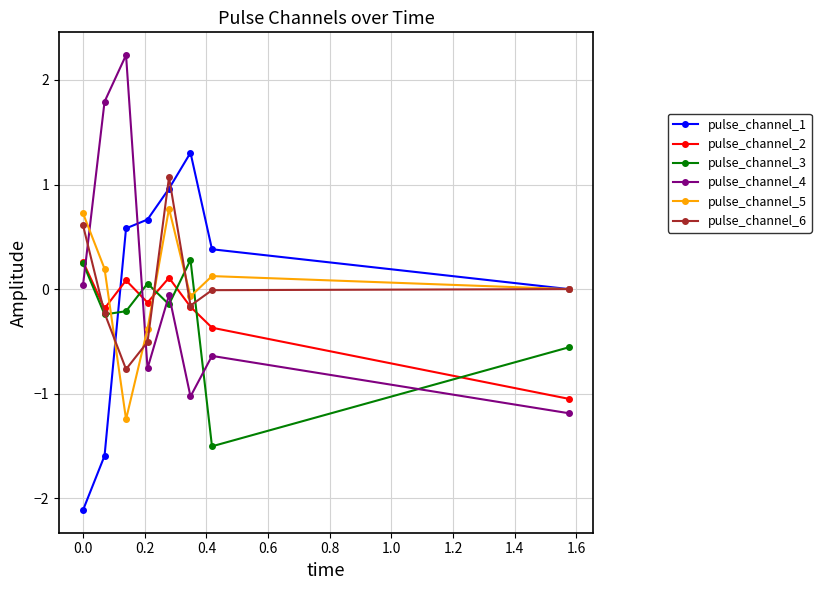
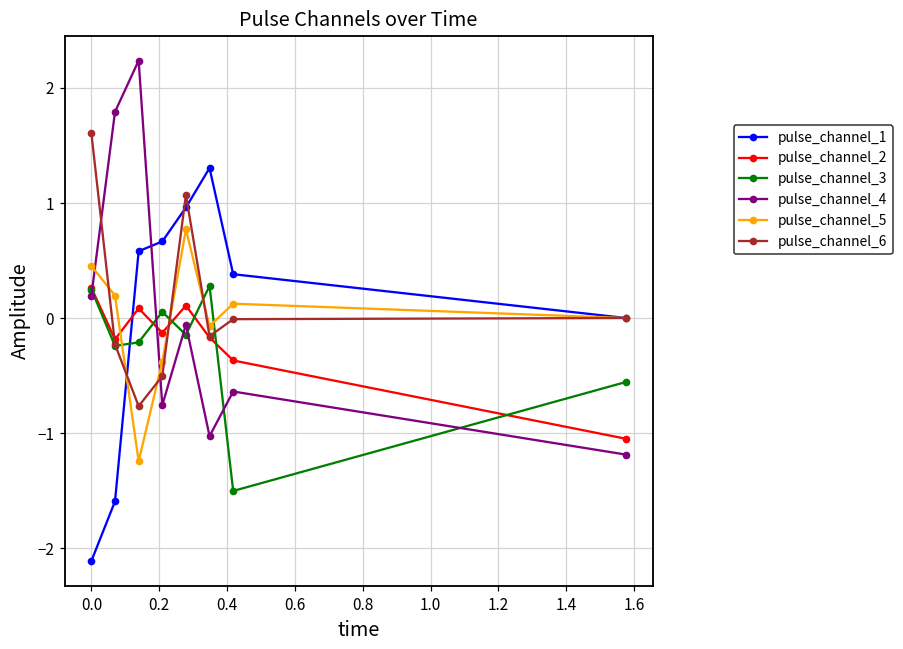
  {
    "pulse_channel_1": {
      "0.0": -2.11
    },
    "pulse_channel_4": {
-     "0.0": 0.04
+     "0.0": 0.19
    },
    "pulse_channel_5": {
-     "0.0": 0.72
+     "0.0": 0.45
    },
    "pulse_channel_6": {
-     "0.0": 0.61
+     "0.0": 1.61
    }
  }
